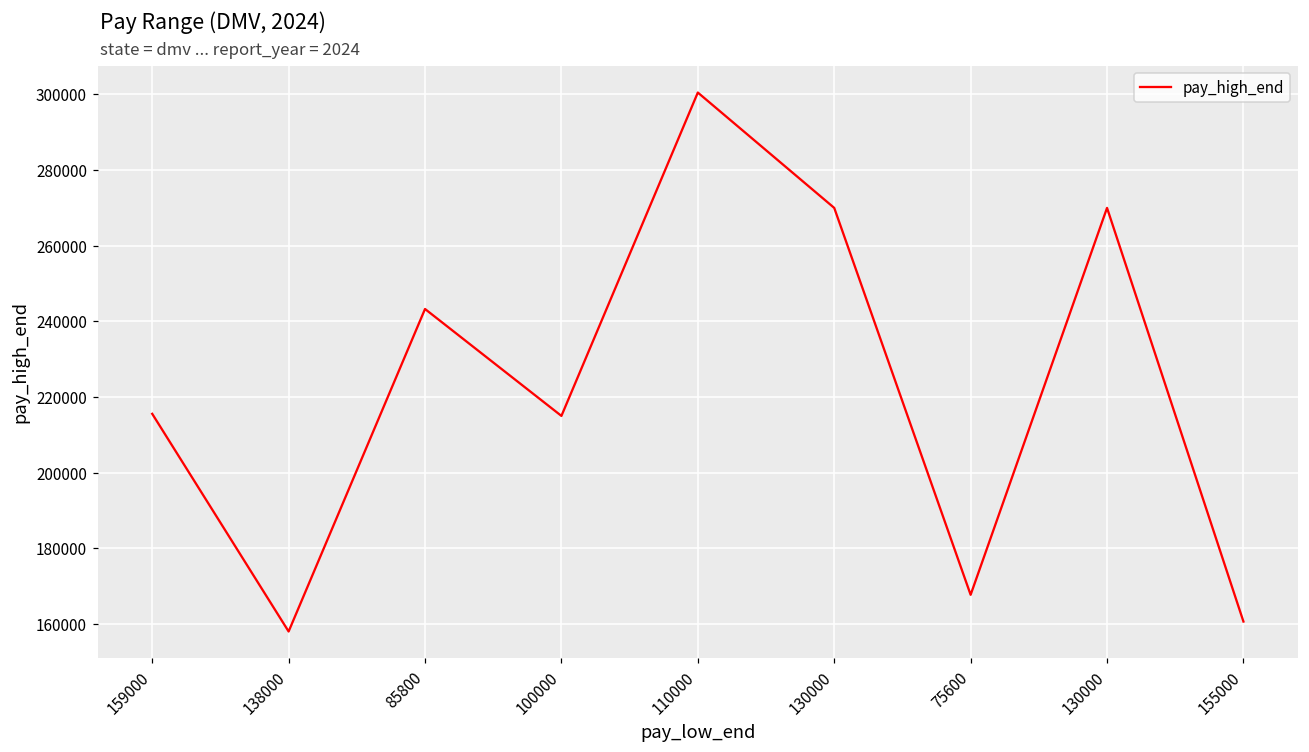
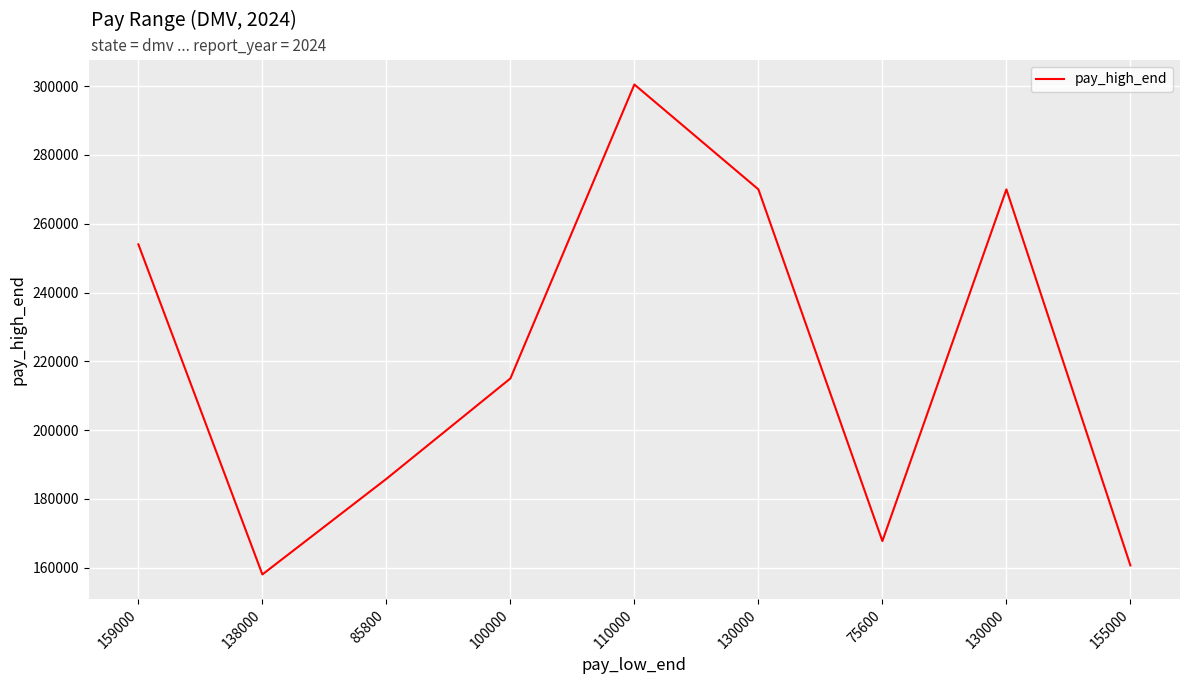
  {
-   "159000": 216000,
+   "159000": 254000,
    "138000": 158000,
-   "85800": 243000,
+   "85800": 186000,
    "100000": 215000,
    "110000": 301000,
    "75600": 168000,
    "155000": 161000
  }
